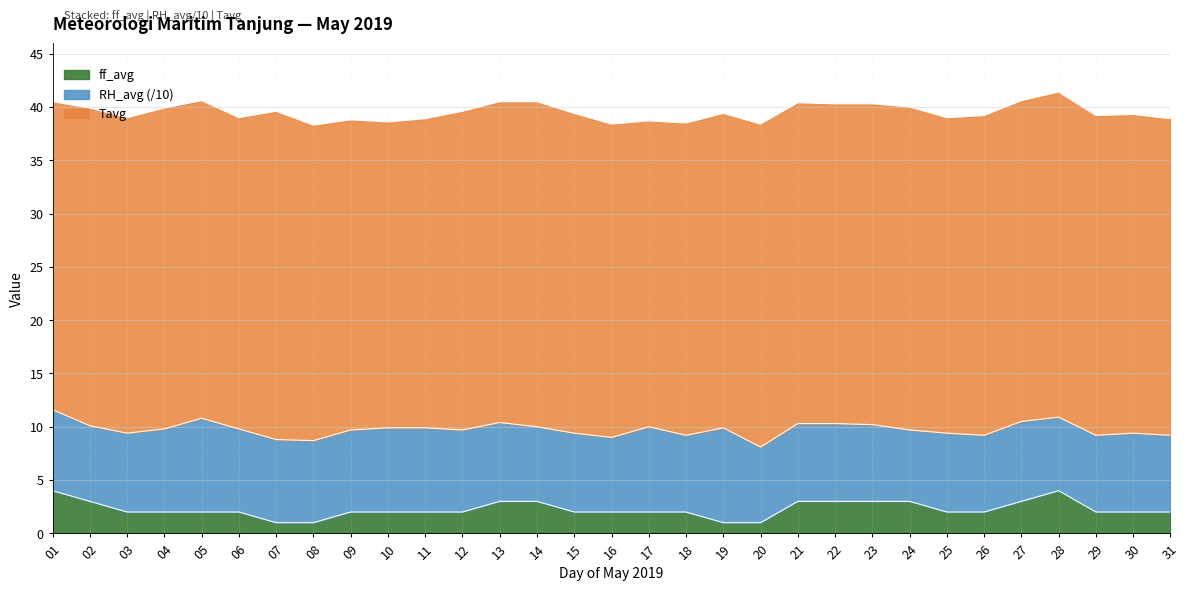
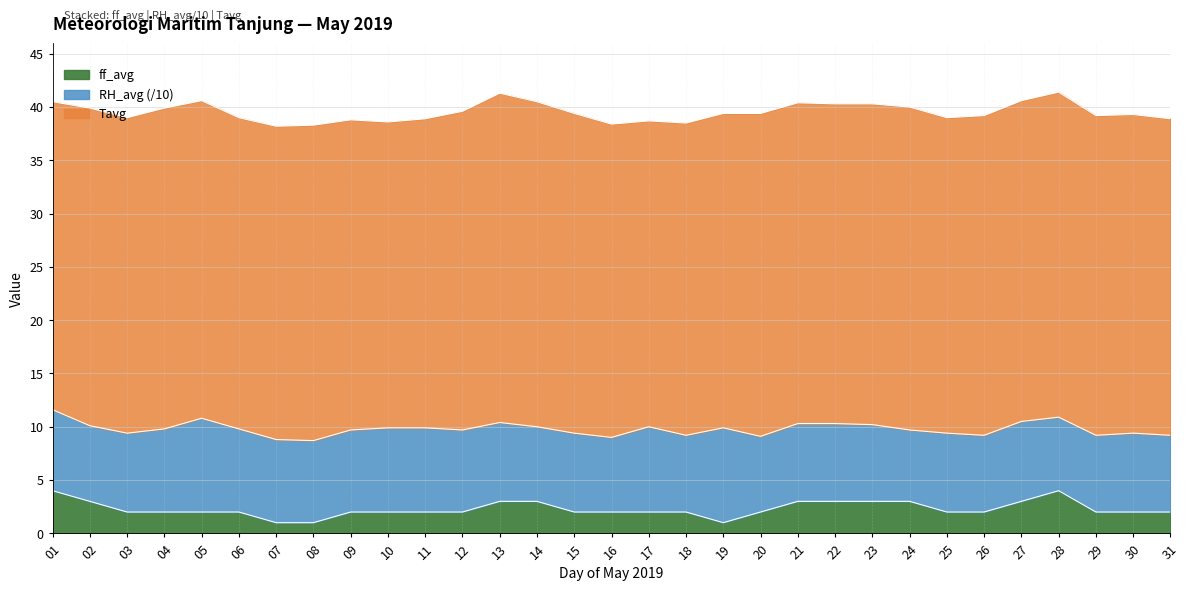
  {
    "ff_avg": {
      "01": 4,
      "02": 3,
      "03": 2,
      "04": 2,
      "05": 2,
      "06": 2,
      "07": 1,
      "08": 1,
      "09": 2,
      "10": 2,
      "11": 2,
      "12": 2,
      "13": 3,
      "14": 3,
      "15": 2,
      "16": 2,
      "17": 2,
      "18": 2,
      "19": 1,
-     "20": 1,
+     "20": 2,
      "21": 3,
      "22": 3,
      "23": 3,
      "24": 3,
      "25": 2,
      "26": 2,
      "27": 3,
      "28": 4,
      "29": 2,
      "30": 2,
      "31": 2
    },
    "RH_avg (/10)": {
      "01": 7.6,
      "02": 7.1,
      "03": 7.4,
      "04": 7.8,
      "05": 8.8,
      "06": 7.8,
      "07": 7.8,
      "08": 7.7,
      "09": 7.7,
      "10": 7.9,
      "11": 7.9,
      "12": 7.7,
      "13": 7.4,
      "14": 7.0,
      "15": 7.4,
      "16": 7.0,
      "17": 8.0,
      "18": 7.2,
      "19": 8.9,
      "20": 7.1,
      "21": 7.3,
      "22": 7.3,
      "23": 7.2,
      "24": 6.7,
      "25": 7.4,
      "26": 7.2,
      "27": 7.5,
      "28": 6.9,
      "29": 7.2,
      "30": 7.4,
      "31": 7.2
    },
    "Tavg": {
      "01": 28.9,
      "02": 29.8,
      "03": 29.6,
      "04": 30.1,
      "05": 29.8,
      "06": 29.2,
-     "07": 30.8,
+     "07": 29.4,
      "08": 29.6,
      "09": 29.1,
      "10": 28.7,
      "11": 29.0,
      "12": 29.9,
-     "13": 30.1,
+     "13": 30.9,
      "14": 30.5,
      "15": 30.0,
      "16": 29.4,
      "17": 28.7,
      "18": 29.3,
      "19": 29.5,
      "20": 30.3,
      "21": 30.1,
      "22": 30.0,
      "23": 30.1,
      "24": 30.3,
      "25": 29.6,
      "26": 30.0,
      "27": 30.1,
      "28": 30.5,
      "29": 30.0,
      "30": 29.9,
      "31": 29.7
    }
  }
